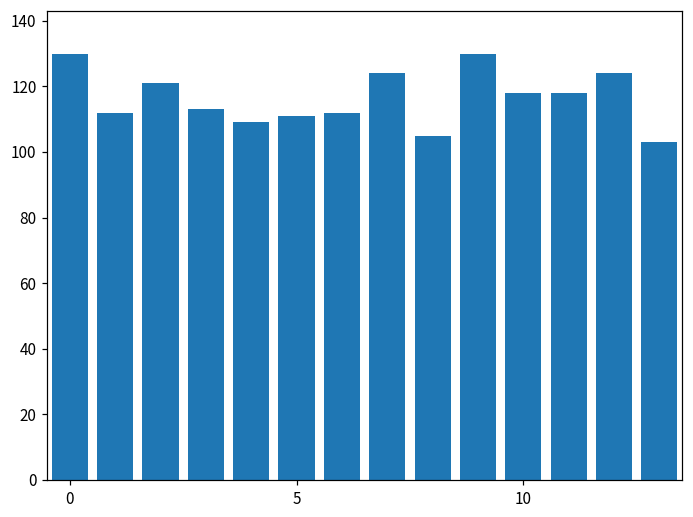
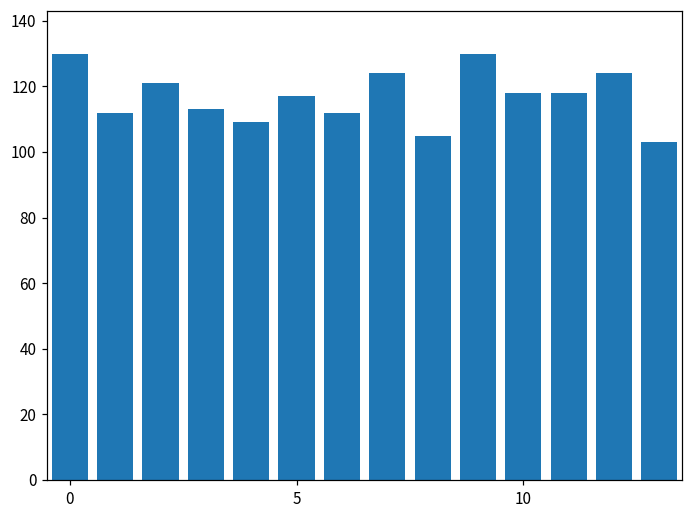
  {
    "0": 130,
-   "5": 111,
+   "5": 117,
    "10": 118
  }
